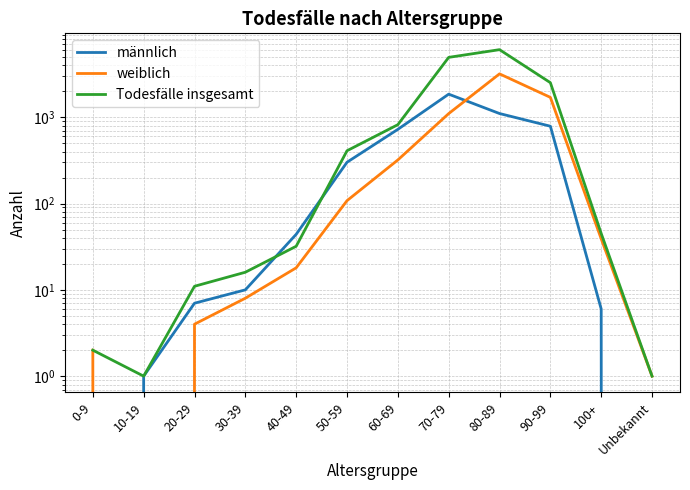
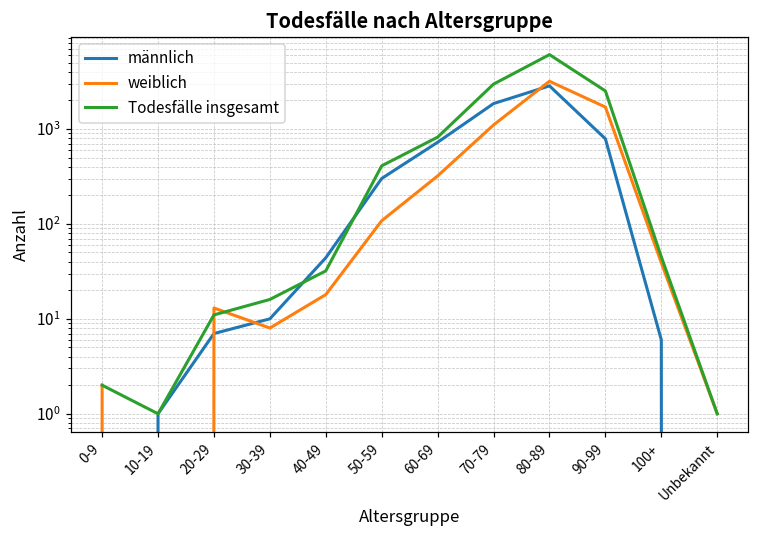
  {
    "männlich": {
      "20-29": 7,
      "30-39": 10,
      "40-49": 40,
      "50-59": 300,
      "60-69": 700,
      "70-79": 1900,
-     "80-89": 1100,
+     "80-89": 2800,
      "90-99": 800,
      "100+": 6
    },
    "weiblich": {
-     "20-29": 4,
+     "20-29": 13,
      "30-39": 8,
      "40-49": 18,
      "50-59": 110,
      "60-69": 320,
      "70-79": 1100,
      "80-89": 3200,
      "90-99": 1700,
      "100+": 40
    },
    "Todesfälle insgesamt": {
      "20-29": 11,
      "30-39": 16,
      "40-49": 32,
      "50-59": 400,
      "60-69": 800,
-     "70-79": 5000,
+     "70-79": 3000,
      "80-89": 6000,
      "90-99": 2500,
      "100+": 50
    }
  }
